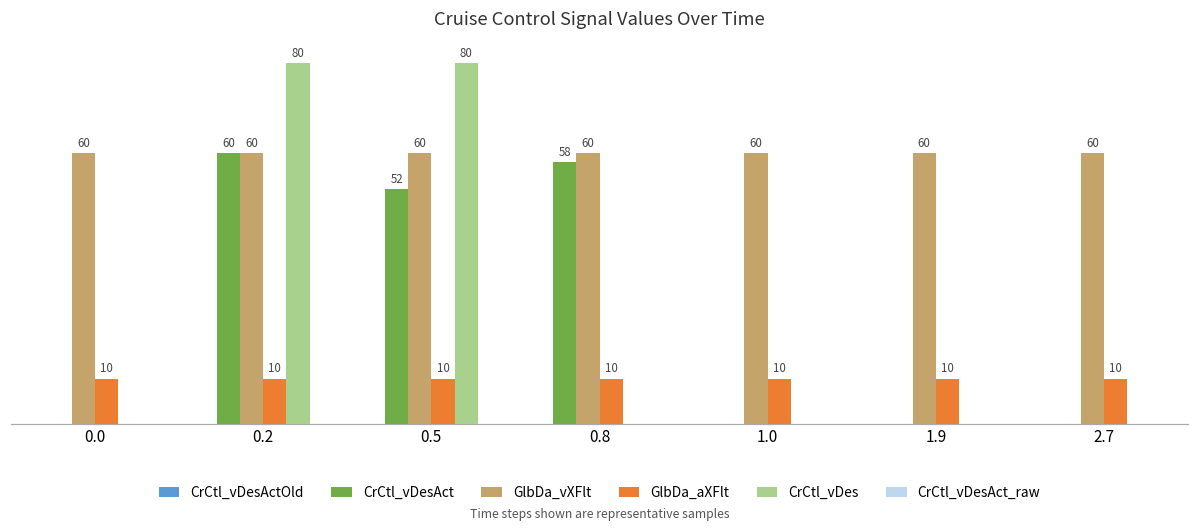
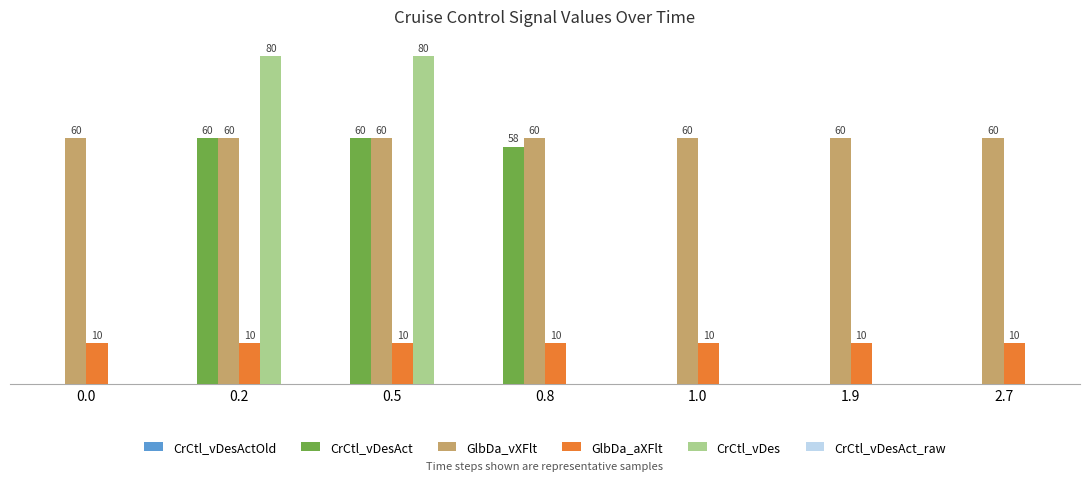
  {
    "CrCtl_vDesAct": {
      "0.2": 60,
-     "0.5": 52,
+     "0.5": 60,
      "0.8": 58
    },
    "GlbDa_vXFlt": {
      "0.0": 60,
      "0.2": 60,
      "0.5": 60,
      "0.8": 60,
      "1.0": 60,
      "1.9": 60,
      "2.7": 60
    },
    "GlbDa_aXFlt": {
      "0.0": 10,
      "0.2": 10,
      "0.5": 10,
      "0.8": 10,
      "1.0": 10,
      "1.9": 10,
      "2.7": 10
    },
    "CrCtl_vDes": {
      "0.2": 80,
      "0.5": 80
    }
  }
